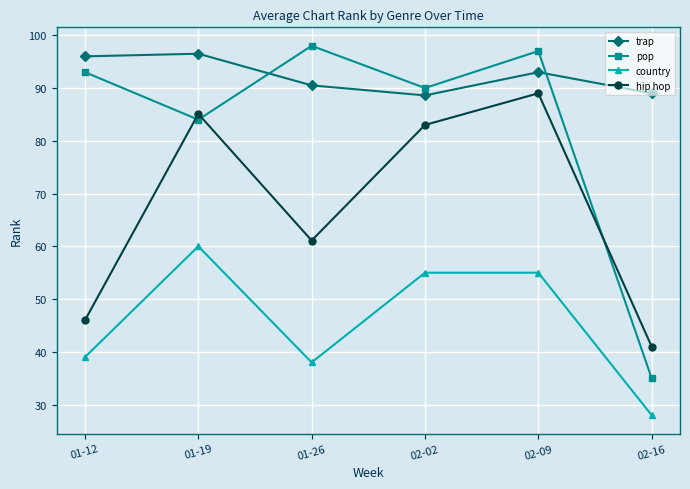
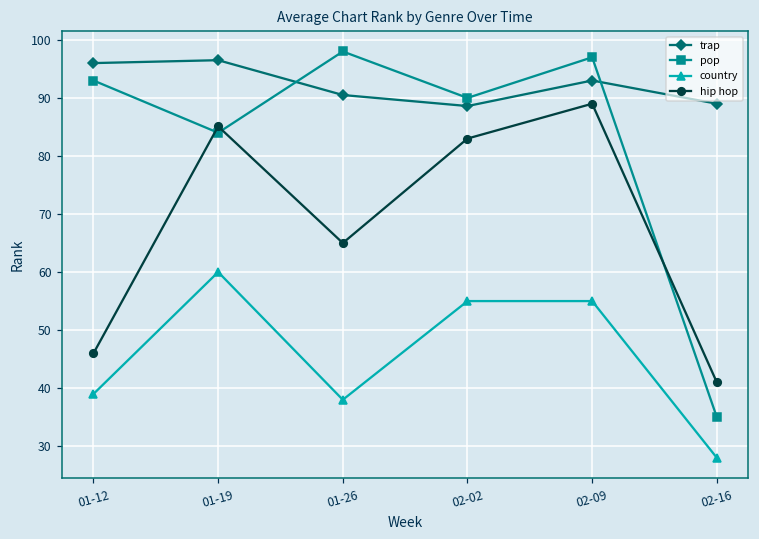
  {
    "hip hop": {
      "01-12": 46,
      "01-19": 85,
-     "01-26": 61,
+     "01-26": 65,
      "02-02": 83,
      "02-09": 89,
      "02-16": 41
    }
  }
